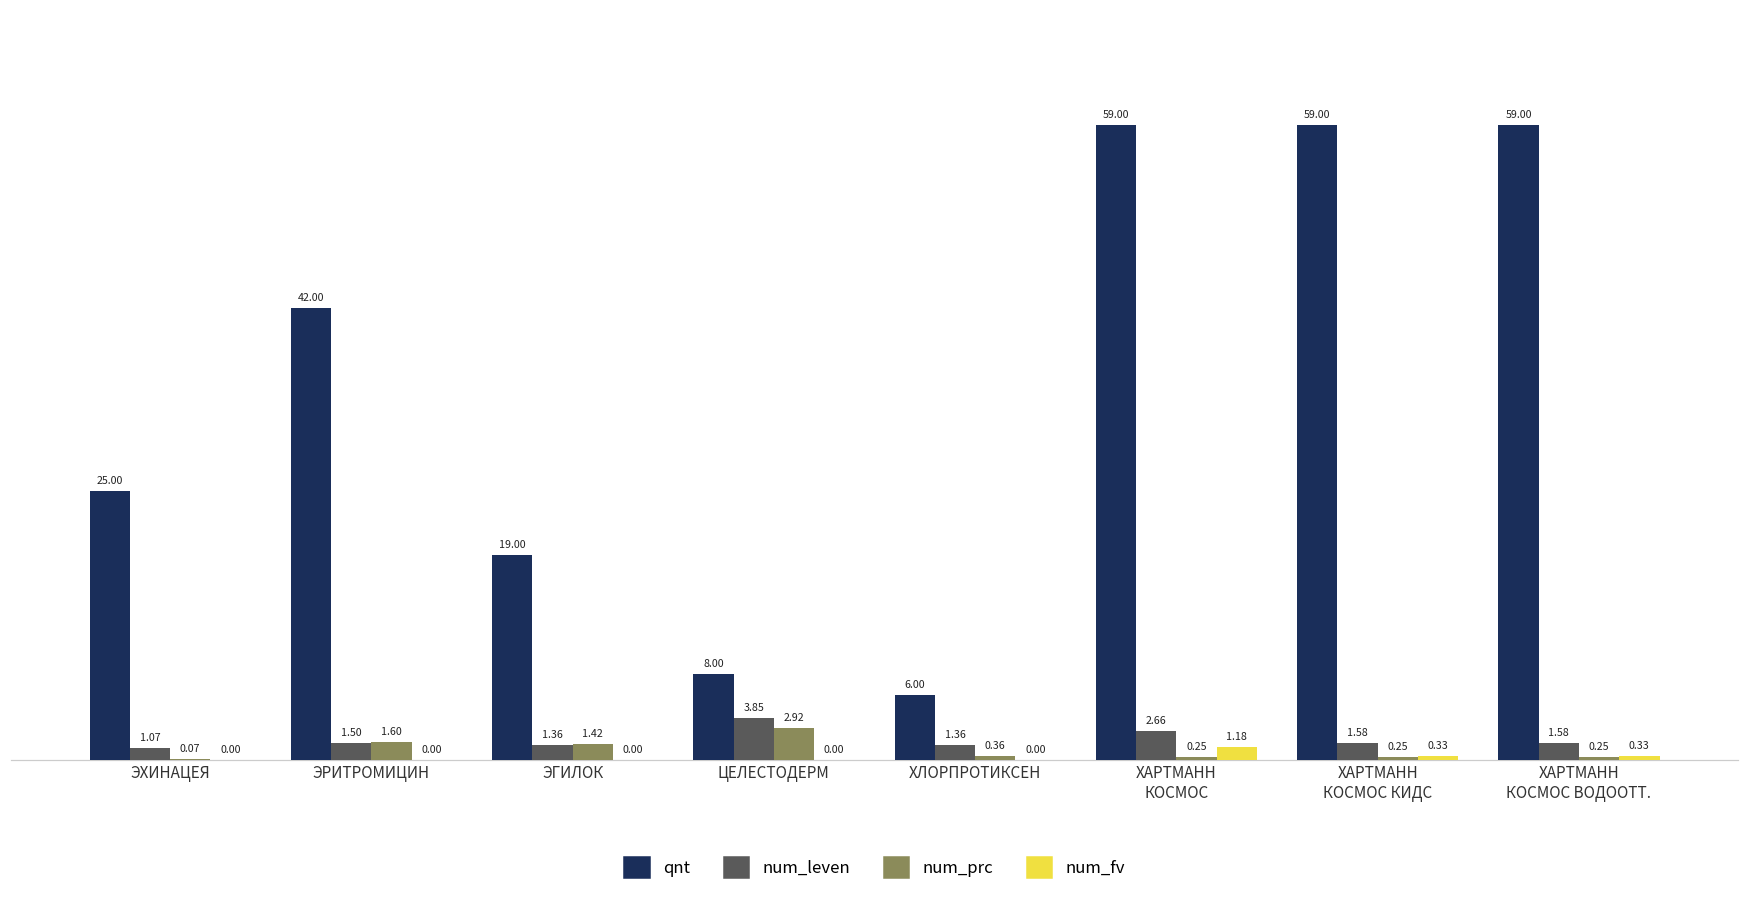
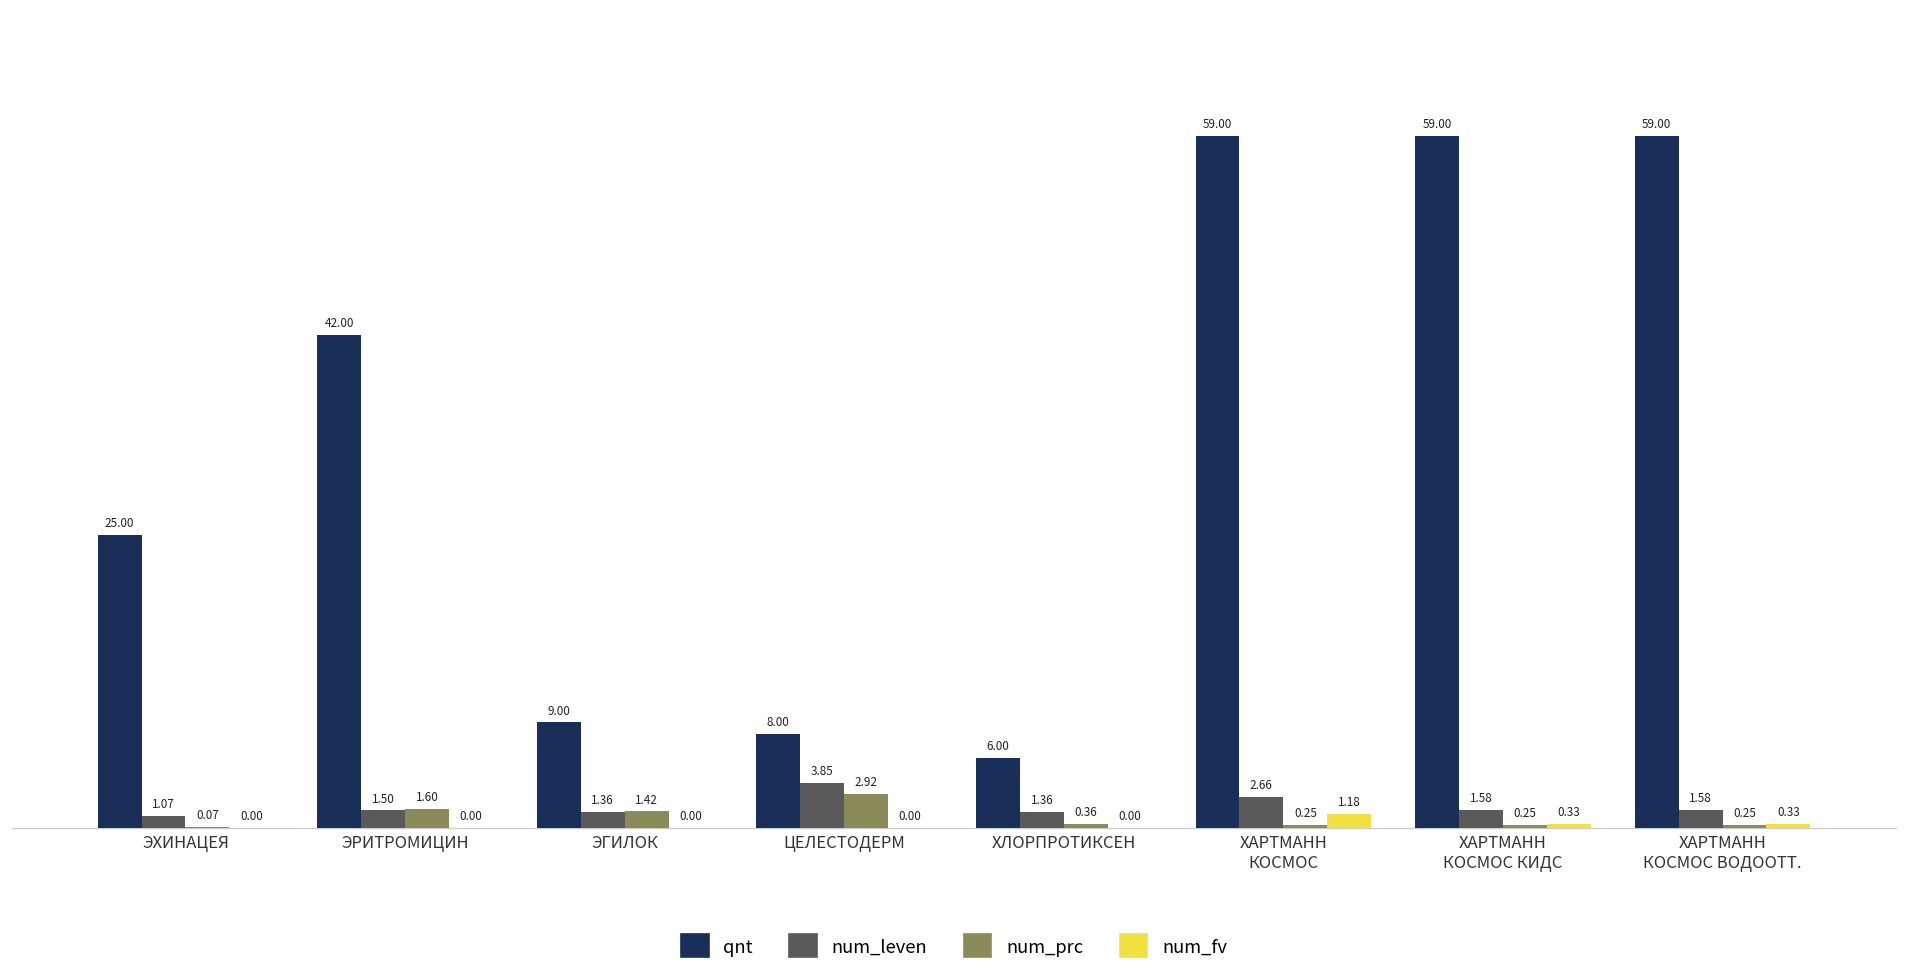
  {
    "qnt": {
      "ЭХИНАЦЕЯ": 25.00,
      "ЭРИТРОМИЦИН": 42.00,
-     "ЭГИЛОК": 19.00,
+     "ЭГИЛОК": 9.00,
      "ЦЕЛЕСТОДЕРМ": 8.00,
      "ХЛОРПРОТИКСЕН": 6.00,
      "ХАРТМАНН КОСМОС": 59.00,
      "ХАРТМАНН КОСМОС КИДС": 59.00,
      "ХАРТМАНН КОСМОС ВОДООТТ.": 59.00
    },
    "num_leven": {
      "ЭХИНАЦЕЯ": 1.07,
      "ЭРИТРОМИЦИН": 1.50,
      "ЭГИЛОК": 1.36,
      "ЦЕЛЕСТОДЕРМ": 3.85,
      "ХЛОРПРОТИКСЕН": 1.36,
      "ХАРТМАНН КОСМОС": 2.66,
      "ХАРТМАНН КОСМОС КИДС": 1.58,
      "ХАРТМАНН КОСМОС ВОДООТТ.": 1.58
    },
    "num_prc": {
      "ЭХИНАЦЕЯ": 0.07,
      "ЭРИТРОМИЦИН": 1.60,
      "ЭГИЛОК": 1.42,
      "ЦЕЛЕСТОДЕРМ": 2.92,
      "ХЛОРПРОТИКСЕН": 0.36,
      "ХАРТМАНН КОСМОС": 0.25,
      "ХАРТМАНН КОСМОС КИДС": 0.25,
      "ХАРТМАНН КОСМОС ВОДООТТ.": 0.25
    },
    "num_fv": {
      "ЭХИНАЦЕЯ": 0.00,
      "ЭРИТРОМИЦИН": 0.00,
      "ЭГИЛОК": 0.00,
      "ЦЕЛЕСТОДЕРМ": 0.00,
      "ХЛОРПРОТИКСЕН": 0.00,
      "ХАРТМАНН КОСМОС": 1.18,
      "ХАРТМАНН КОСМОС КИДС": 0.33,
      "ХАРТМАНН КОСМОС ВОДООТТ.": 0.33
    }
  }
